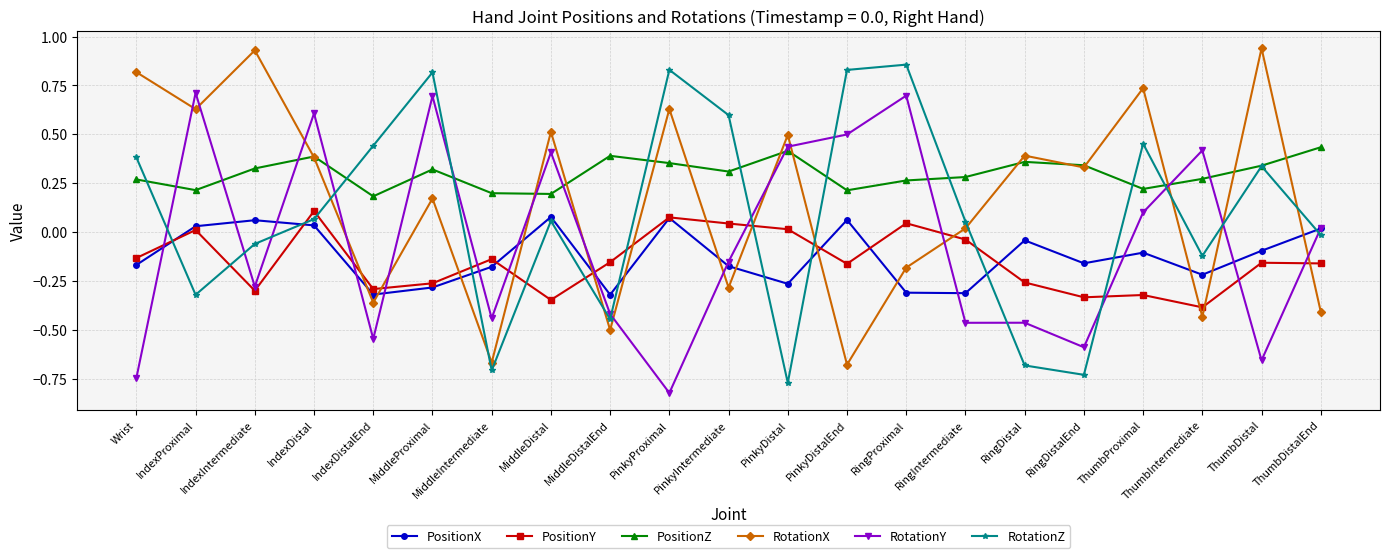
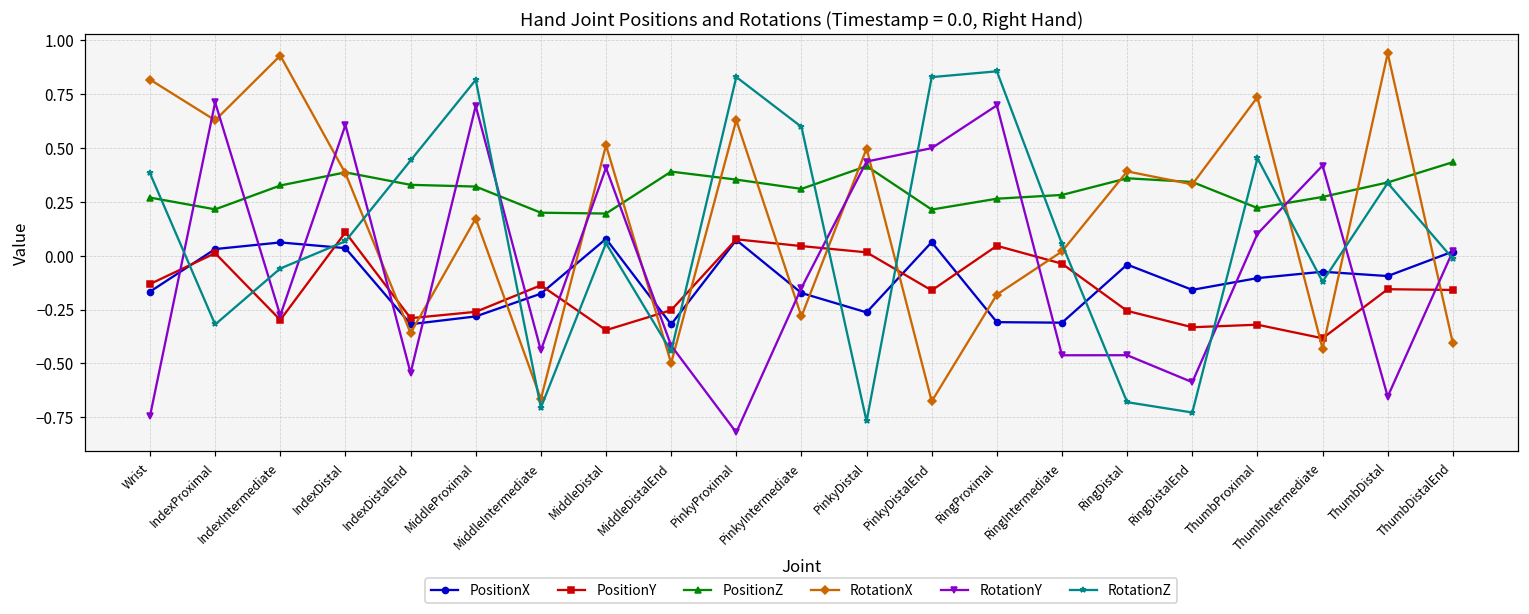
  {
    "PositionX": {
      "Wrist": -0.17,
      "IndexProximal": 0.03,
      "IndexIntermediate": 0.06,
      "IndexDistal": 0.04,
      "IndexDistalEnd": -0.32,
      "MiddleProximal": -0.28,
      "MiddleIntermediate": -0.18,
      "MiddleDistal": 0.08,
      "MiddleDistalEnd": -0.32,
      "PinkyIntermediate": -0.17,
      "PinkyDistal": -0.26,
      "PinkyDistalEnd": 0.06,
      "RingProximal": -0.31,
      "RingIntermediate": -0.31,
      "RingDistal": -0.04,
      "RingDistalEnd": -0.16,
      "ThumbProximal": -0.10,
-     "ThumbIntermediate": -0.22,
+     "ThumbIntermediate": -0.07,
      "ThumbDistal": -0.09
    },
    "PositionY": {
      "Wrist": -0.13,
      "IndexProximal": 0.01,
      "IndexIntermediate": -0.30,
      "IndexDistal": 0.11,
      "IndexDistalEnd": -0.29,
      "MiddleProximal": -0.26,
      "MiddleIntermediate": -0.14,
      "MiddleDistal": -0.35,
-     "MiddleDistalEnd": -0.15,
+     "MiddleDistalEnd": -0.25,
      "PinkyIntermediate": 0.04,
      "PinkyDistal": 0.02,
      "PinkyDistalEnd": -0.16,
      "RingProximal": 0.05,
      "RingIntermediate": -0.04,
      "RingDistal": -0.26,
      "RingDistalEnd": -0.33,
      "ThumbProximal": -0.32,
      "ThumbIntermediate": -0.38,
      "ThumbDistal": -0.16,
      "ThumbDistalEnd": -0.16
    },
    "PositionZ": {
      "Wrist": 0.27,
      "IndexProximal": 0.22,
      "IndexIntermediate": 0.33,
-     "IndexDistalEnd": 0.18,
+     "IndexDistalEnd": 0.33,
      "MiddleProximal": 0.32,
      "MiddleIntermediate": 0.20,
      "MiddleDistal": 0.20,
      "MiddleDistalEnd": 0.39,
      "PinkyProximal": 0.35,
      "PinkyIntermediate": 0.31,
      "PinkyDistal": 0.42,
      "PinkyDistalEnd": 0.21,
      "RingProximal": 0.26,
      "RingIntermediate": 0.28,
      "RingDistal": 0.36,
      "ThumbProximal": 0.22,
      "ThumbIntermediate": 0.27,
      "ThumbDistalEnd": 0.43
    },
    "RotationX": {
      "Wrist": 0.82,
      "IndexProximal": 0.63,
      "IndexIntermediate": 0.93,
      "IndexDistalEnd": -0.36,
      "MiddleProximal": 0.17,
      "MiddleIntermediate": -0.67,
      "MiddleDistal": 0.51,
      "MiddleDistalEnd": -0.50,
      "PinkyProximal": 0.63,
      "PinkyIntermediate": -0.28,
      "PinkyDistal": 0.50,
      "PinkyDistalEnd": -0.68,
      "RingProximal": -0.18,
      "RingIntermediate": 0.02,
      "RingDistal": 0.39,
      "ThumbProximal": 0.74,
      "ThumbIntermediate": -0.43,
      "ThumbDistal": 0.94,
      "ThumbDistalEnd": -0.41
    },
    "RotationY": {
      "Wrist": -0.74,
      "IndexProximal": 0.71,
      "IndexIntermediate": -0.28,
      "IndexDistal": 0.61,
      "IndexDistalEnd": -0.54,
      "MiddleProximal": 0.70,
      "MiddleIntermediate": -0.44,
      "MiddleDistal": 0.41,
      "MiddleDistalEnd": -0.42,
      "PinkyProximal": -0.82,
      "PinkyIntermediate": -0.15,
      "PinkyDistal": 0.44,
      "PinkyDistalEnd": 0.50,
      "RingProximal": 0.70,
      "RingIntermediate": -0.46,
      "RingDistal": -0.46,
      "RingDistalEnd": -0.59,
      "ThumbProximal": 0.10,
      "ThumbIntermediate": 0.42,
      "ThumbDistal": -0.65
    },
    "RotationZ": {
      "Wrist": 0.38,
      "IndexProximal": -0.32,
      "IndexIntermediate": -0.06,
      "IndexDistal": 0.07,
      "IndexDistalEnd": 0.44,
      "MiddleProximal": 0.82,
      "MiddleIntermediate": -0.71,
      "MiddleDistal": 0.06,
      "MiddleDistalEnd": -0.44,
      "PinkyProximal": 0.83,
      "PinkyIntermediate": 0.60,
      "PinkyDistal": -0.77,
      "PinkyDistalEnd": 0.83,
      "RingProximal": 0.86,
      "RingIntermediate": 0.05,
      "RingDistal": -0.68,
      "RingDistalEnd": -0.73,
      "ThumbProximal": 0.45,
      "ThumbIntermediate": -0.12,
      "ThumbDistalEnd": -0.01
    }
  }
